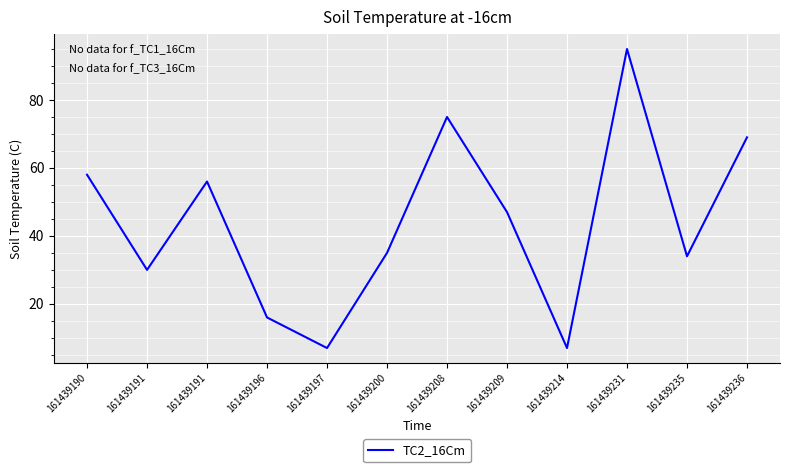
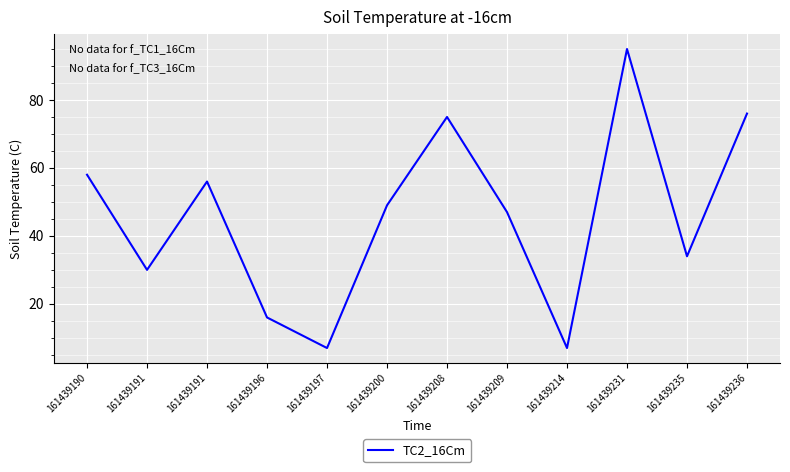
  {
    "161439190": 58,
    "161439196": 16,
    "161439197": 7,
-   "161439200": 35,
+   "161439200": 49,
    "161439208": 75,
    "161439209": 47,
    "161439214": 7,
    "161439231": 95,
    "161439235": 34,
-   "161439236": 69
+   "161439236": 76
  }
